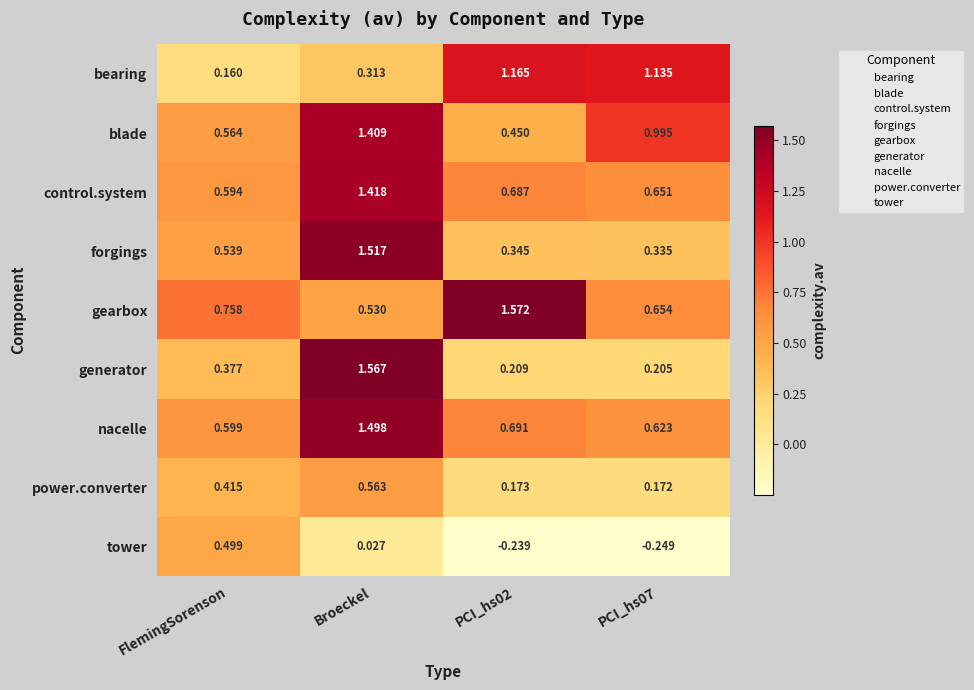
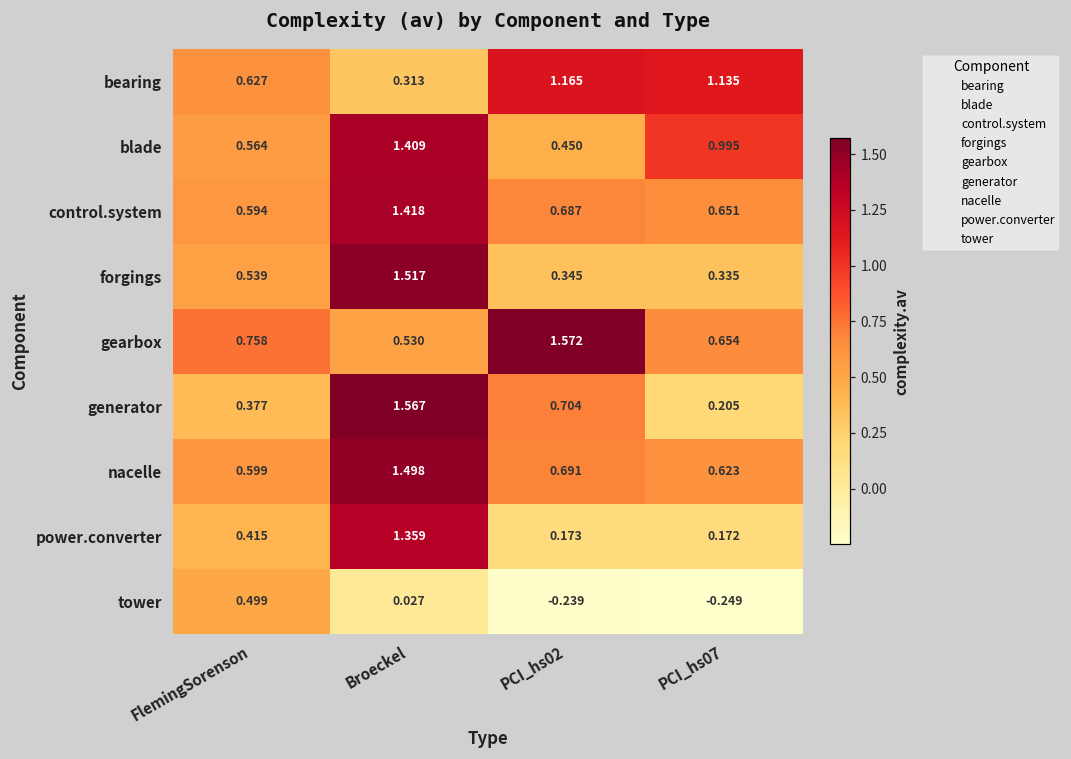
  {
    "bearing": {
-     "FlemingSorenson": 0.160,
+     "FlemingSorenson": 0.627,
      "Broeckel": 0.313,
      "PCI_hs02": 1.165,
      "PCI_hs07": 1.135
    },
    "blade": {
      "FlemingSorenson": 0.564,
      "Broeckel": 1.409,
      "PCI_hs02": 0.450,
      "PCI_hs07": 0.995
    },
    "control.system": {
      "FlemingSorenson": 0.594,
      "Broeckel": 1.418,
      "PCI_hs02": 0.687,
      "PCI_hs07": 0.651
    },
    "forgings": {
      "FlemingSorenson": 0.539,
      "Broeckel": 1.517,
      "PCI_hs02": 0.345,
      "PCI_hs07": 0.335
    },
    "gearbox": {
      "FlemingSorenson": 0.758,
      "Broeckel": 0.530,
      "PCI_hs02": 1.572,
      "PCI_hs07": 0.654
    },
    "generator": {
      "FlemingSorenson": 0.377,
      "Broeckel": 1.567,
-     "PCI_hs02": 0.209,
+     "PCI_hs02": 0.704,
      "PCI_hs07": 0.205
    },
    "nacelle": {
      "FlemingSorenson": 0.599,
      "Broeckel": 1.498,
      "PCI_hs02": 0.691,
      "PCI_hs07": 0.623
    },
    "power.converter": {
      "FlemingSorenson": 0.415,
-     "Broeckel": 0.563,
+     "Broeckel": 1.359,
      "PCI_hs02": 0.173,
      "PCI_hs07": 0.172
    },
    "tower": {
      "FlemingSorenson": 0.499,
      "Broeckel": 0.027,
      "PCI_hs02": -0.239,
      "PCI_hs07": -0.249
    }
  }
